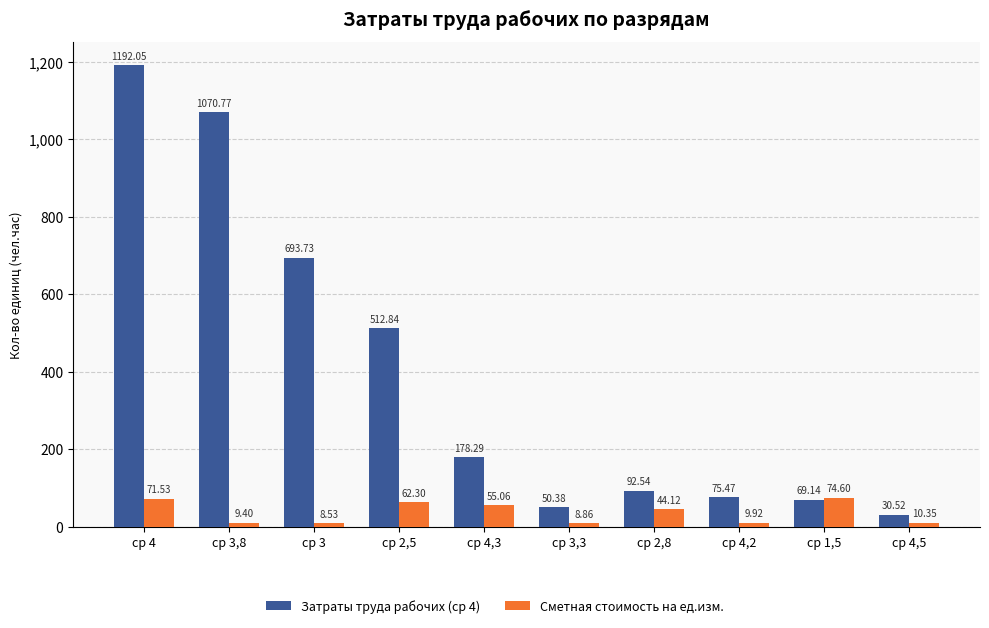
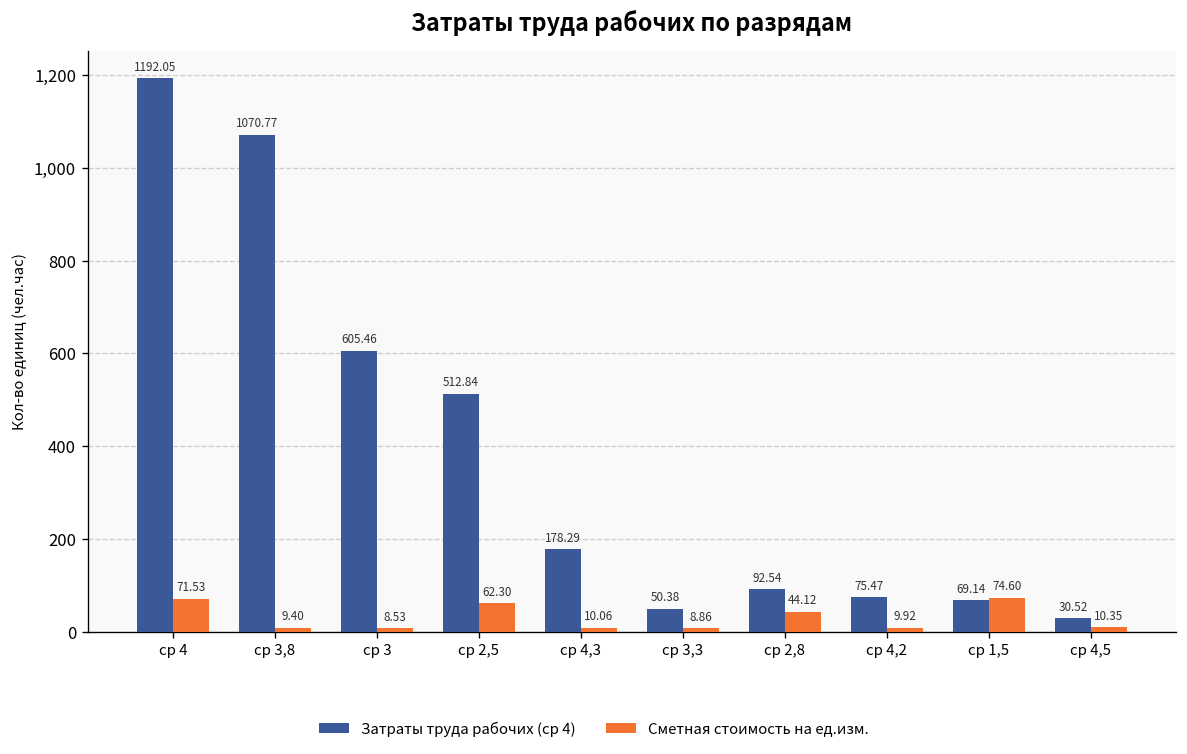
  {
    "Затраты труда рабочих (ср 4)": {
      "ср 4": 1192.05,
      "ср 3,8": 1070.77,
-     "ср 3": 693.73,
+     "ср 3": 605.46,
      "ср 2,5": 512.84,
      "ср 4,3": 178.29,
      "ср 3,3": 50.38,
      "ср 2,8": 92.54,
      "ср 4,2": 75.47,
      "ср 1,5": 69.14,
      "ср 4,5": 30.52
    },
    "Сметная стоимость на ед.изм.": {
      "ср 4": 71.53,
      "ср 3,8": 9.40,
      "ср 3": 8.53,
      "ср 2,5": 62.30,
-     "ср 4,3": 55.06,
+     "ср 4,3": 10.06,
      "ср 3,3": 8.86,
      "ср 2,8": 44.12,
      "ср 4,2": 9.92,
      "ср 1,5": 74.60,
      "ср 4,5": 10.35
    }
  }
